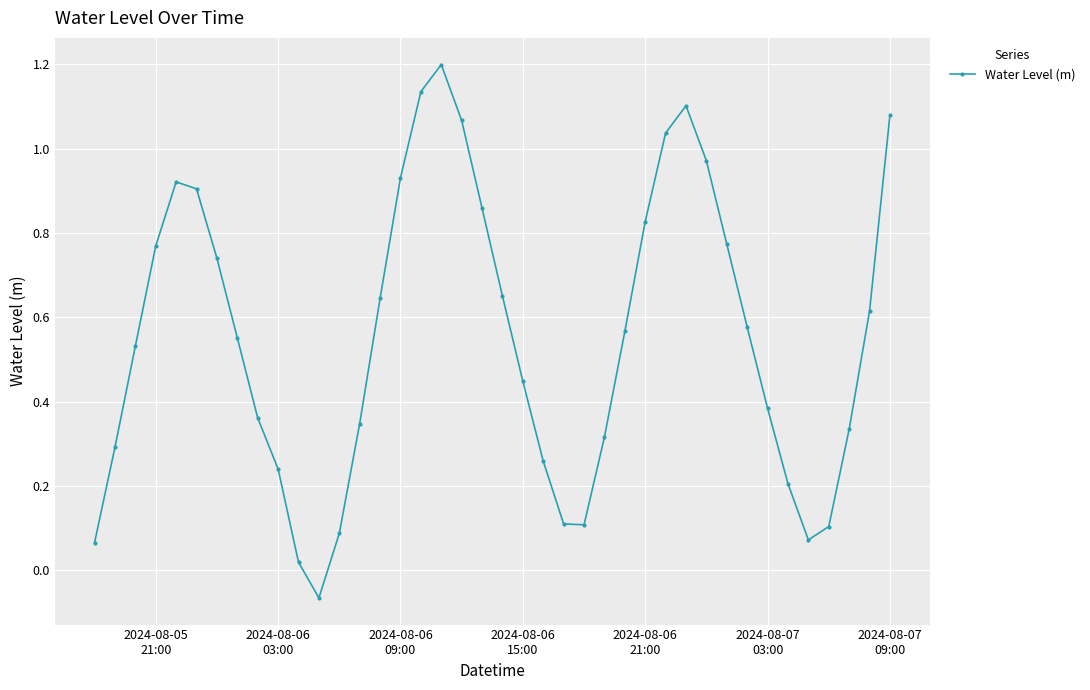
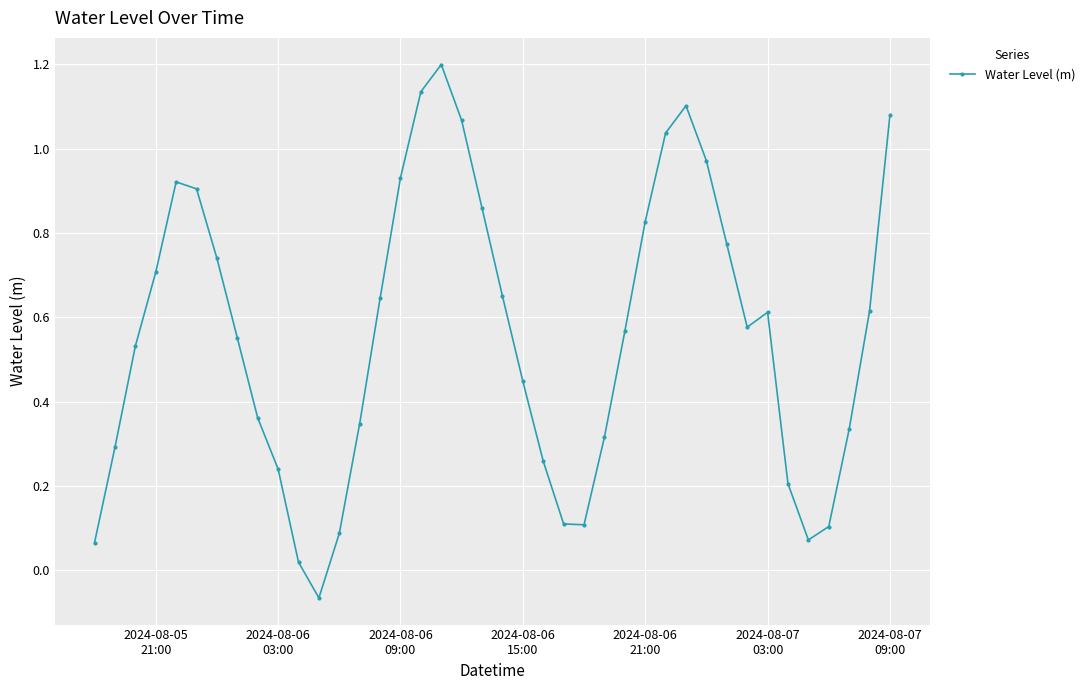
  {
-   "2024-08-05 21:00": 0.77,
+   "2024-08-05 21:00": 0.71,
    "2024-08-06 03:00": 0.24,
    "2024-08-06 09:00": 0.93,
    "2024-08-06 15:00": 0.45,
    "2024-08-06 21:00": 0.83,
-   "2024-08-07 03:00": 0.38,
+   "2024-08-07 03:00": 0.61,
    "2024-08-07 09:00": 1.08
  }
